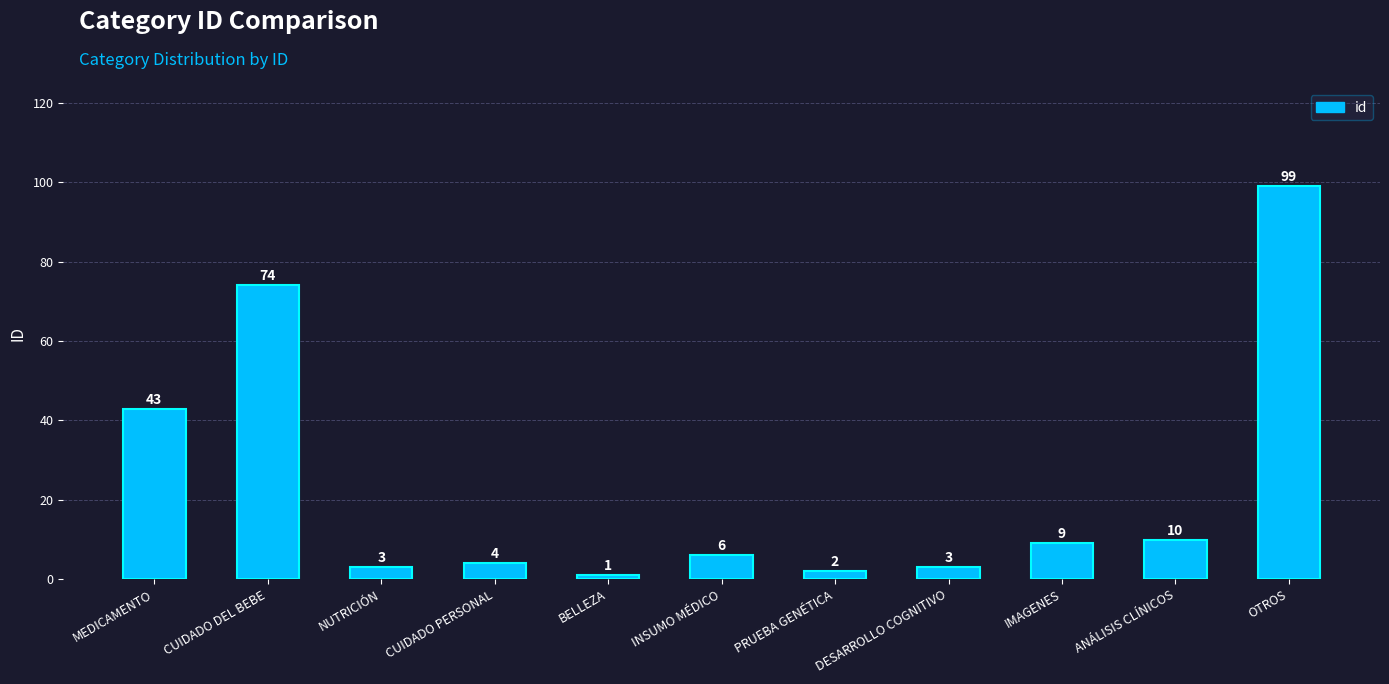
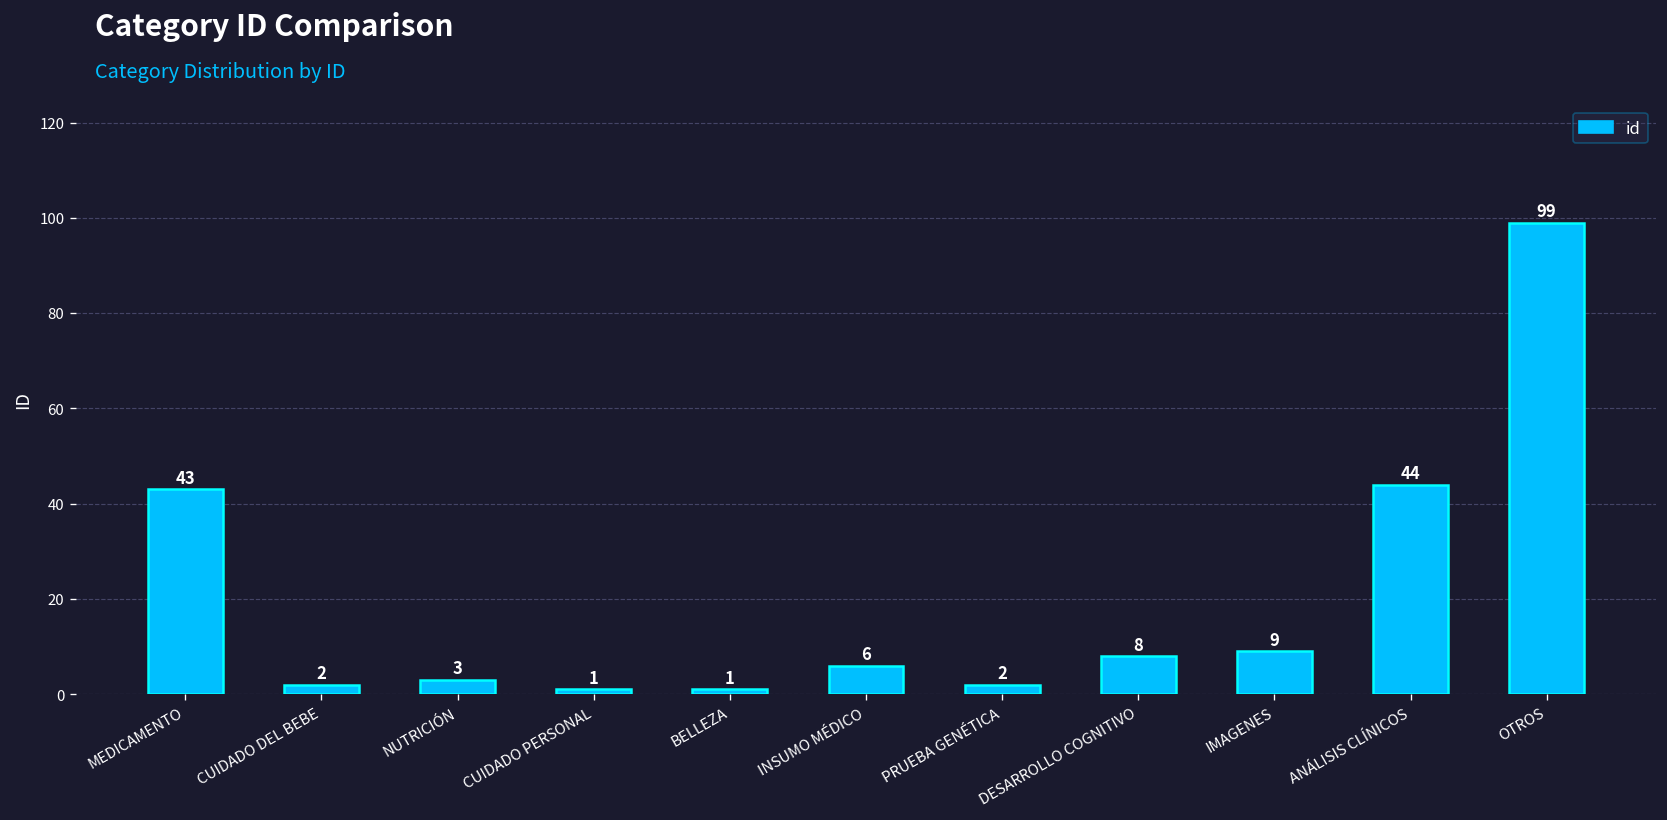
  {
    "MEDICAMENTO": 43,
-   "CUIDADO DEL BEBE": 74,
+   "CUIDADO DEL BEBE": 2,
    "NUTRICIÓN": 3,
-   "CUIDADO PERSONAL": 4,
+   "CUIDADO PERSONAL": 1,
    "BELLEZA": 1,
    "INSUMO MÉDICO": 6,
    "PRUEBA GENÉTICA": 2,
-   "DESARROLLO COGNITIVO": 3,
+   "DESARROLLO COGNITIVO": 8,
    "IMAGENES": 9,
-   "ANÁLISIS CLÍNICOS": 10,
+   "ANÁLISIS CLÍNICOS": 44,
    "OTROS": 99
  }
